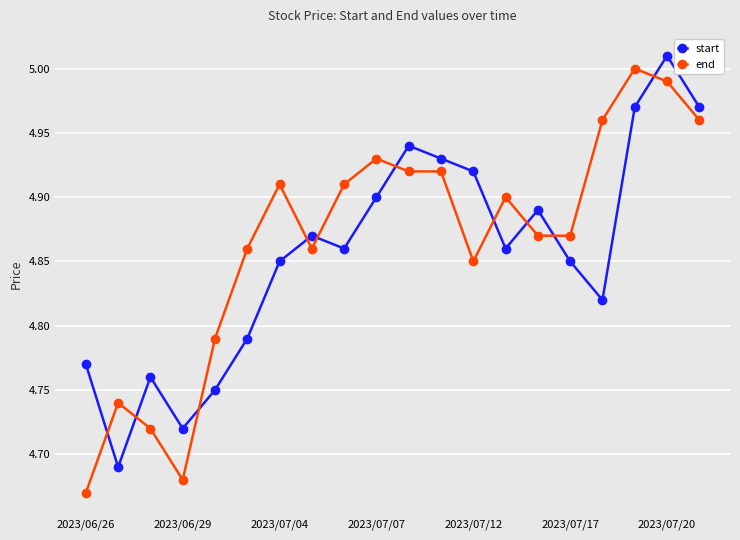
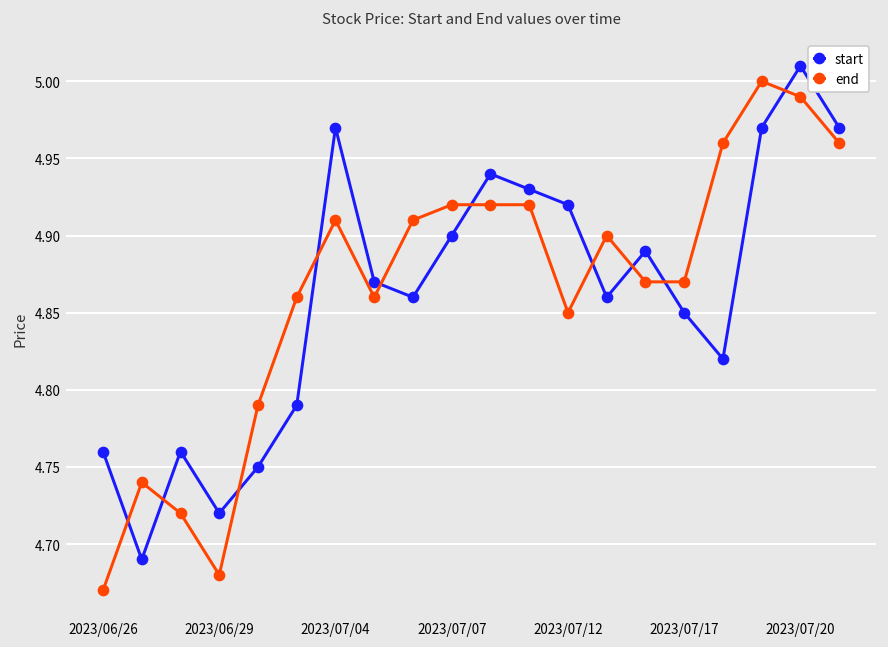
  {
    "start": {
-     "2023/06/26": 4.77,
+     "2023/06/26": 4.76,
      "2023/06/29": 4.72,
-     "2023/07/04": 4.85,
+     "2023/07/04": 4.97,
      "2023/07/07": 4.90,
      "2023/07/12": 4.92,
      "2023/07/17": 4.85,
      "2023/07/20": 5.01
    },
    "end": {
      "2023/06/26": 4.67,
      "2023/06/29": 4.68,
      "2023/07/04": 4.91,
-     "2023/07/07": 4.93,
+     "2023/07/07": 4.92,
      "2023/07/12": 4.85,
      "2023/07/17": 4.87,
      "2023/07/20": 4.99
    }
  }
